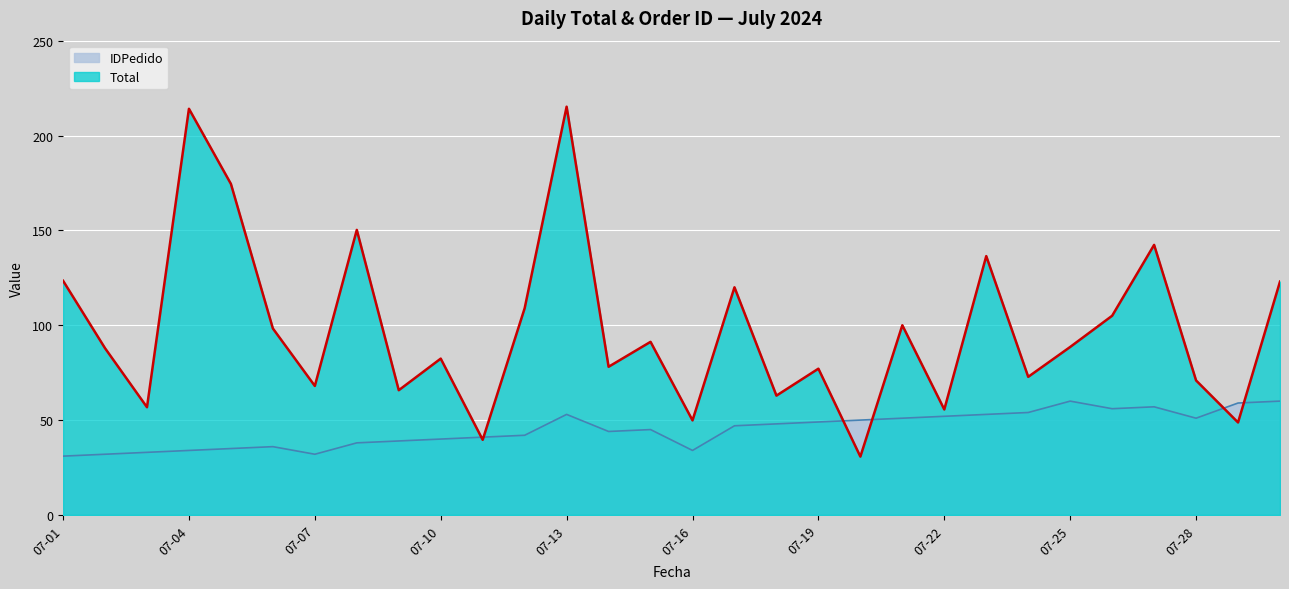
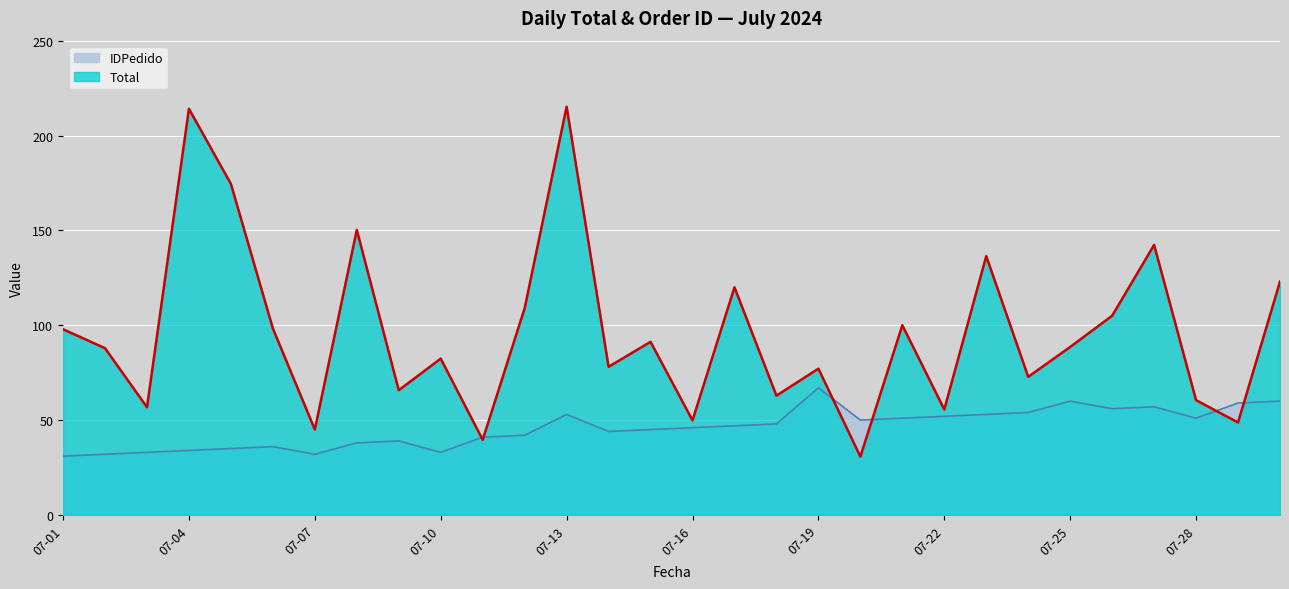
  {
    "IDPedido": {
      "07-01": 31,
      "07-04": 34,
      "07-07": 32,
-     "07-10": 40,
+     "07-10": 33,
      "07-13": 53,
-     "07-16": 34,
-     "07-19": 49,
+     "07-16": 46,
+     "07-19": 67,
      "07-22": 52,
      "07-25": 60,
      "07-28": 51
    },
    "Total": {
-     "07-01": 123,
+     "07-01": 98,
      "07-04": 214,
-     "07-07": 68,
+     "07-07": 45,
      "07-10": 82,
      "07-13": 215,
      "07-16": 50,
      "07-19": 77,
      "07-22": 56,
      "07-25": 89,
-     "07-28": 71
+     "07-28": 61
    }
  }
